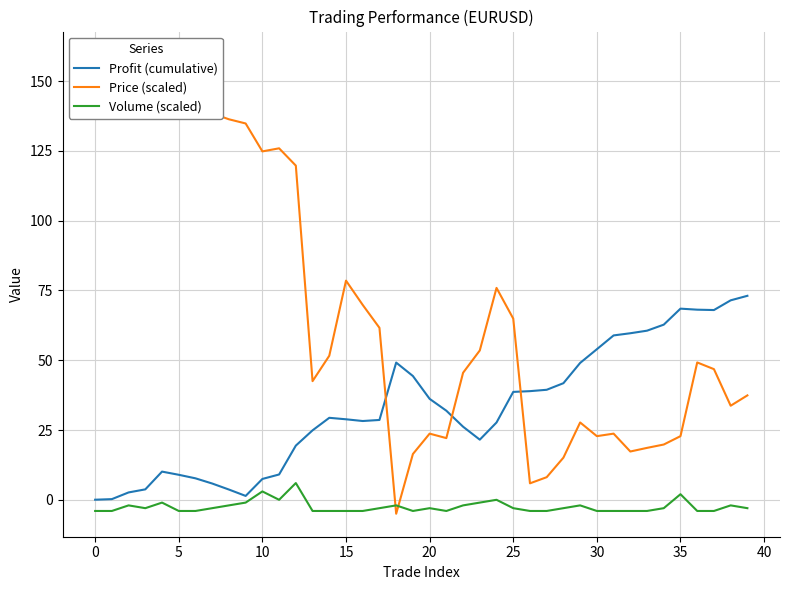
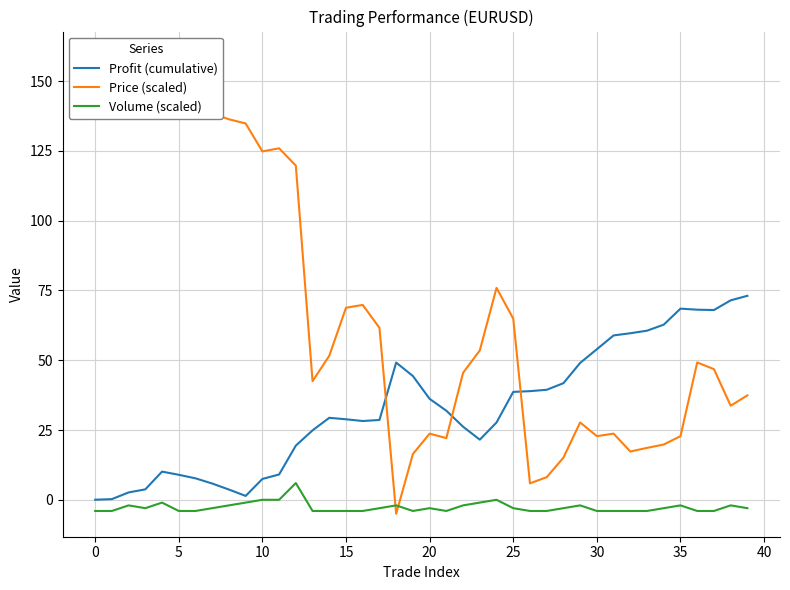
  {
    "Profit (cumulative)": {
      "0": 0,
      "5": 9,
      "10": 7,
      "15": 29,
      "20": 36,
      "25": 39,
      "30": 54,
      "35": 68
    },
    "Price (scaled)": {
      "10": 125,
-     "15": 78,
+     "15": 69,
      "20": 24,
      "25": 65,
      "30": 23,
      "35": 23
    },
    "Volume (scaled)": {
      "0": -4,
      "5": -4,
-     "10": 3,
+     "10": 0,
      "15": -4,
      "20": -3,
      "25": -3,
      "30": -4,
-     "35": 2
+     "35": -2
    }
  }
